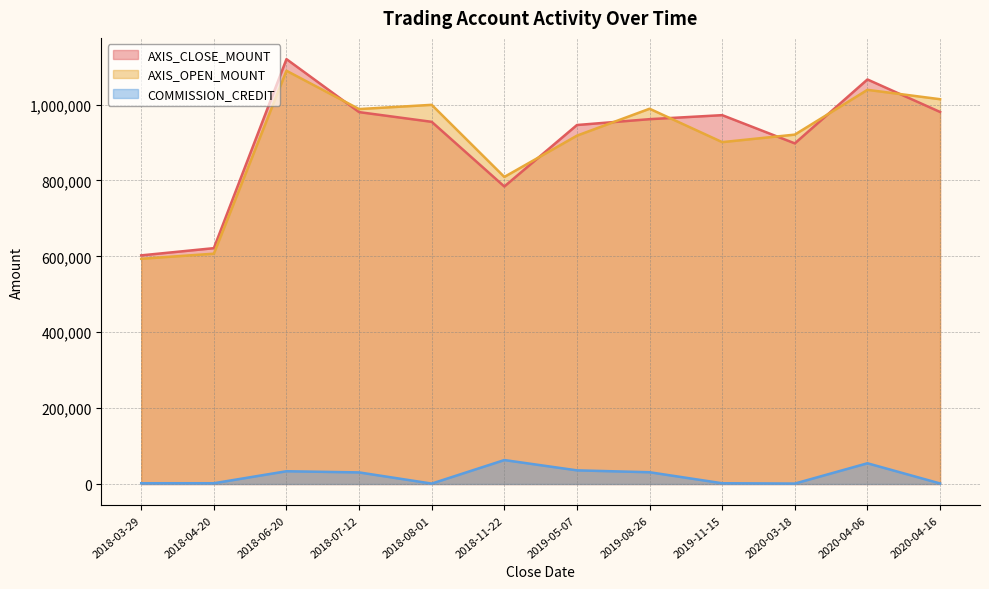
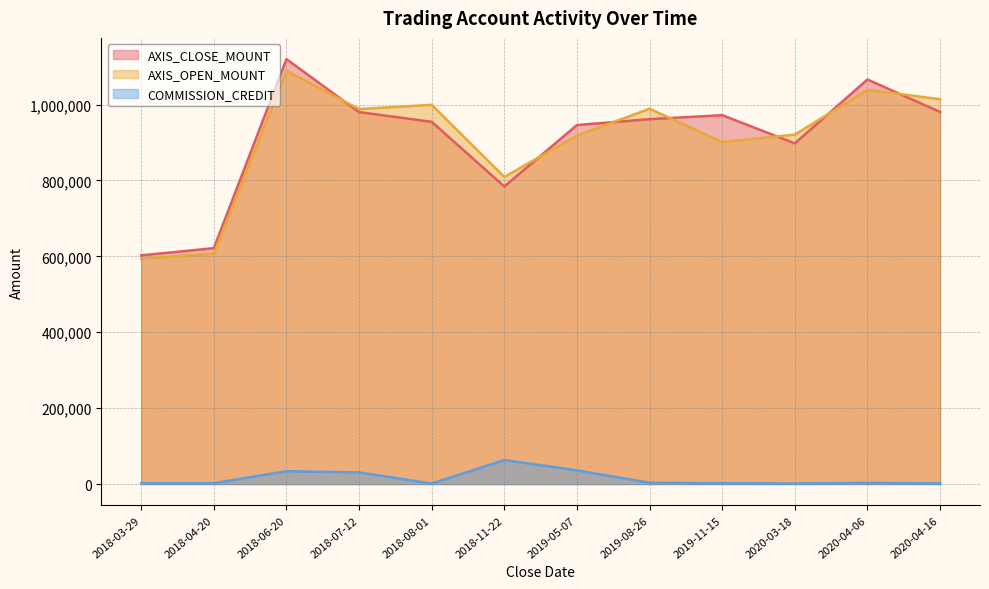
  {
    "COMMISSION_CREDIT": {
      "2018-03-29": "0",
      "2018-04-20": "0",
      "2018-06-20": "30,000",
      "2018-07-12": "30,000",
      "2018-08-01": "0",
      "2018-11-22": "60,000",
      "2019-05-07": "40,000",
-     "2019-08-26": "30,000",
+     "2019-08-26": "0",
      "2019-11-15": "0",
      "2020-03-18": "0",
-     "2020-04-06": "50,000",
+     "2020-04-06": "0",
      "2020-04-16": "0"
    }
  }
